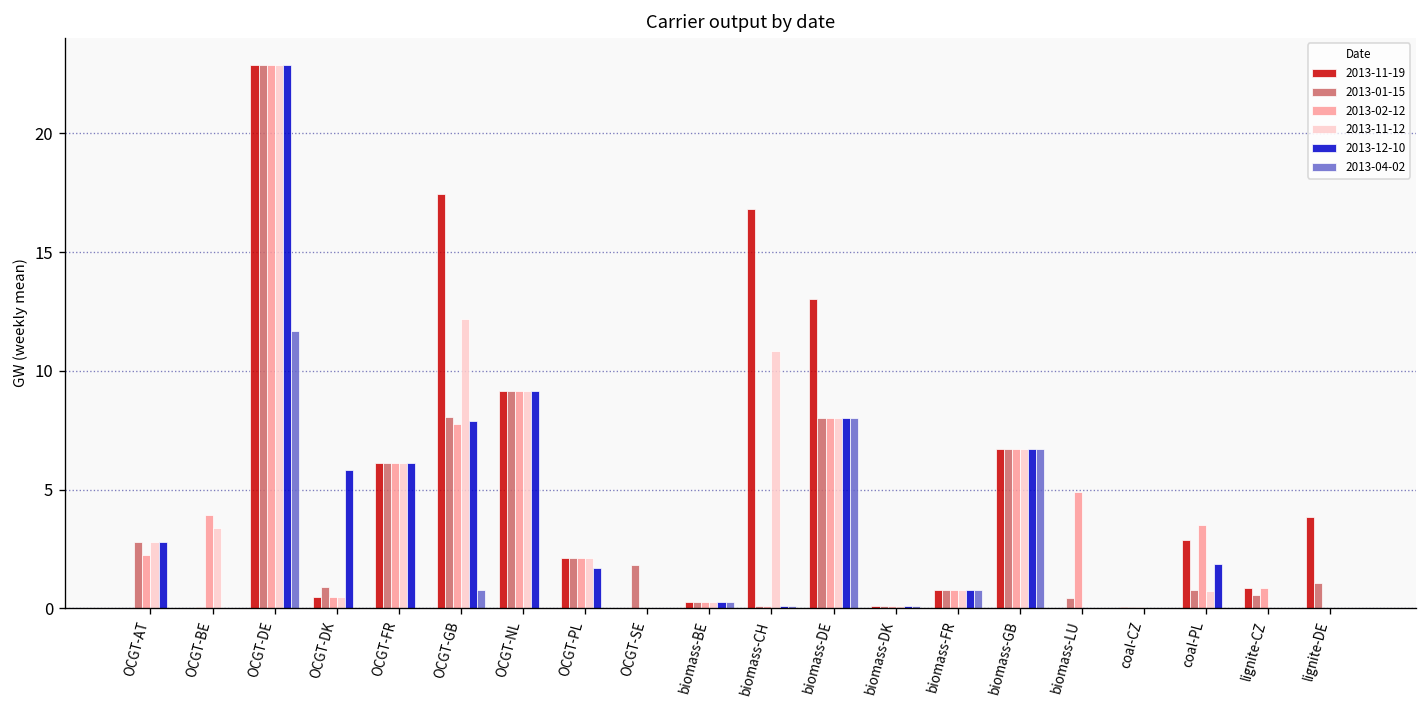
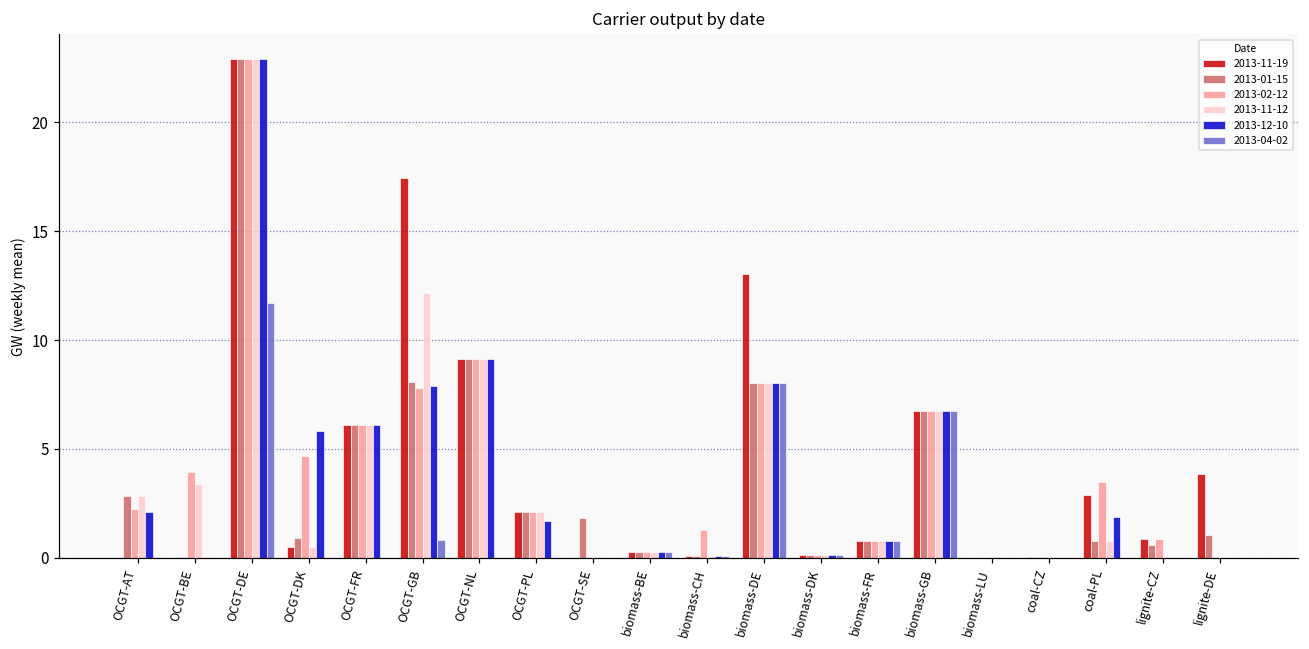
  {
    "2013-11-19": {
      "OCGT-AT": 0.0,
      "OCGT-BE": 0.0,
      "OCGT-DE": 22.9,
      "OCGT-DK": 0.5,
      "OCGT-FR": 6.1,
      "OCGT-GB": 17.4,
      "OCGT-NL": 9.2,
      "OCGT-PL": 2.1,
      "OCGT-SE": 0.0,
      "biomass-BE": 0.3,
-     "biomass-CH": 16.8,
+     "biomass-CH": 0.1,
      "biomass-DE": 13.0,
      "biomass-FR": 0.8,
      "biomass-GB": 6.7,
      "coal-PL": 2.9,
      "lignite-CZ": 0.9,
      "lignite-DE": 3.8
    },
    "2013-01-15": {
      "OCGT-AT": 2.8,
      "OCGT-DE": 22.9,
      "OCGT-DK": 0.9,
      "OCGT-FR": 6.1,
      "OCGT-GB": 8.1,
      "OCGT-NL": 9.2,
      "OCGT-PL": 2.1,
      "OCGT-SE": 1.8,
      "biomass-BE": 0.3,
      "biomass-DE": 8.0,
      "biomass-FR": 0.8,
      "biomass-GB": 6.7,
-     "biomass-LU": 0.5,
+     "biomass-LU": 0.0,
      "coal-PL": 0.8,
      "lignite-CZ": 0.6,
      "lignite-DE": 1.1
    },
    "2013-02-12": {
      "OCGT-AT": 2.3,
      "OCGT-BE": 3.9,
      "OCGT-DE": 22.9,
-     "OCGT-DK": 0.5,
+     "OCGT-DK": 4.7,
      "OCGT-FR": 6.1,
      "OCGT-GB": 7.8,
      "OCGT-NL": 9.2,
      "OCGT-PL": 2.1,
      "OCGT-SE": 0.0,
      "biomass-BE": 0.3,
-     "biomass-CH": 0.1,
+     "biomass-CH": 1.3,
      "biomass-DE": 8.0,
      "biomass-FR": 0.8,
      "biomass-GB": 6.7,
-     "biomass-LU": 4.9,
+     "biomass-LU": 0.0,
      "coal-PL": 3.5,
      "lignite-CZ": 0.9,
      "lignite-DE": 0.0
    },
    "2013-11-12": {
      "OCGT-AT": 2.8,
      "OCGT-BE": 3.4,
      "OCGT-DE": 22.9,
      "OCGT-DK": 0.5,
      "OCGT-FR": 6.1,
      "OCGT-GB": 12.2,
      "OCGT-NL": 9.2,
      "OCGT-PL": 2.1,
      "OCGT-SE": 0.0,
      "biomass-BE": 0.3,
-     "biomass-CH": 10.9,
+     "biomass-CH": 0.1,
      "biomass-DE": 8.0,
      "biomass-FR": 0.8,
      "biomass-GB": 6.7,
      "coal-CZ": 0.0,
      "coal-PL": 0.8,
      "lignite-CZ": 0.0,
      "lignite-DE": 0.0
    },
    "2013-12-10": {
-     "OCGT-AT": 2.8,
+     "OCGT-AT": 2.1,
      "OCGT-BE": 0.0,
      "OCGT-DE": 22.9,
      "OCGT-DK": 5.8,
      "OCGT-FR": 6.1,
      "OCGT-GB": 7.9,
      "OCGT-NL": 9.2,
      "OCGT-PL": 1.7,
      "OCGT-SE": 0.0,
      "biomass-BE": 0.3,
      "biomass-DE": 8.0,
      "biomass-FR": 0.8,
      "biomass-GB": 6.7,
      "coal-CZ": 0.0,
      "coal-PL": 1.9,
      "lignite-CZ": 0.0,
      "lignite-DE": 0.0
    },
    "2013-04-02": {
      "OCGT-AT": 0.0,
      "OCGT-BE": 0.0,
      "OCGT-DE": 11.7,
      "OCGT-DK": 0.0,
      "OCGT-FR": 0.0,
      "OCGT-GB": 0.8,
      "OCGT-NL": 0.0,
      "OCGT-PL": 0.0,
      "OCGT-SE": 0.0,
      "biomass-BE": 0.3,
      "biomass-DE": 8.0,
      "biomass-FR": 0.8,
      "biomass-GB": 6.7,
      "coal-CZ": 0.0,
      "coal-PL": 0.0,
      "lignite-CZ": 0.0,
      "lignite-DE": 0.0
    }
  }
